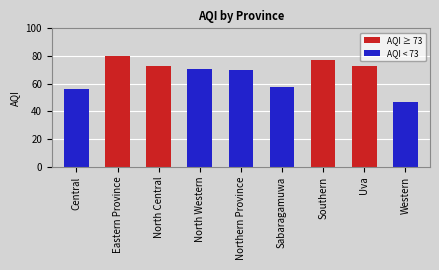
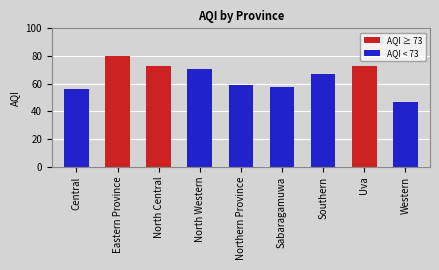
  {
    "Central": 56,
    "Eastern Province": 80,
    "North Central": 73,
    "North Western": 71,
-   "Northern Province": 70,
+   "Northern Province": 59,
    "Sabaragamuwa": 58,
-   "Southern": 77,
+   "Southern": 67,
    "Uva": 73,
    "Western": 47
  }
